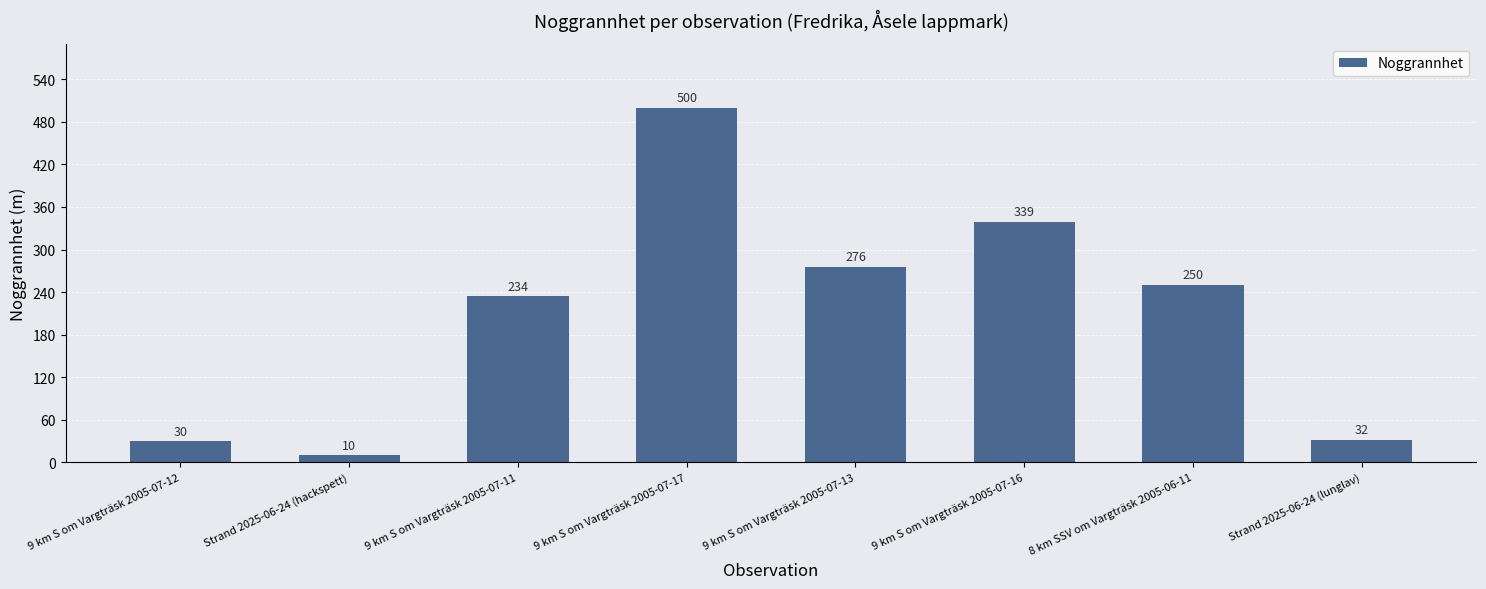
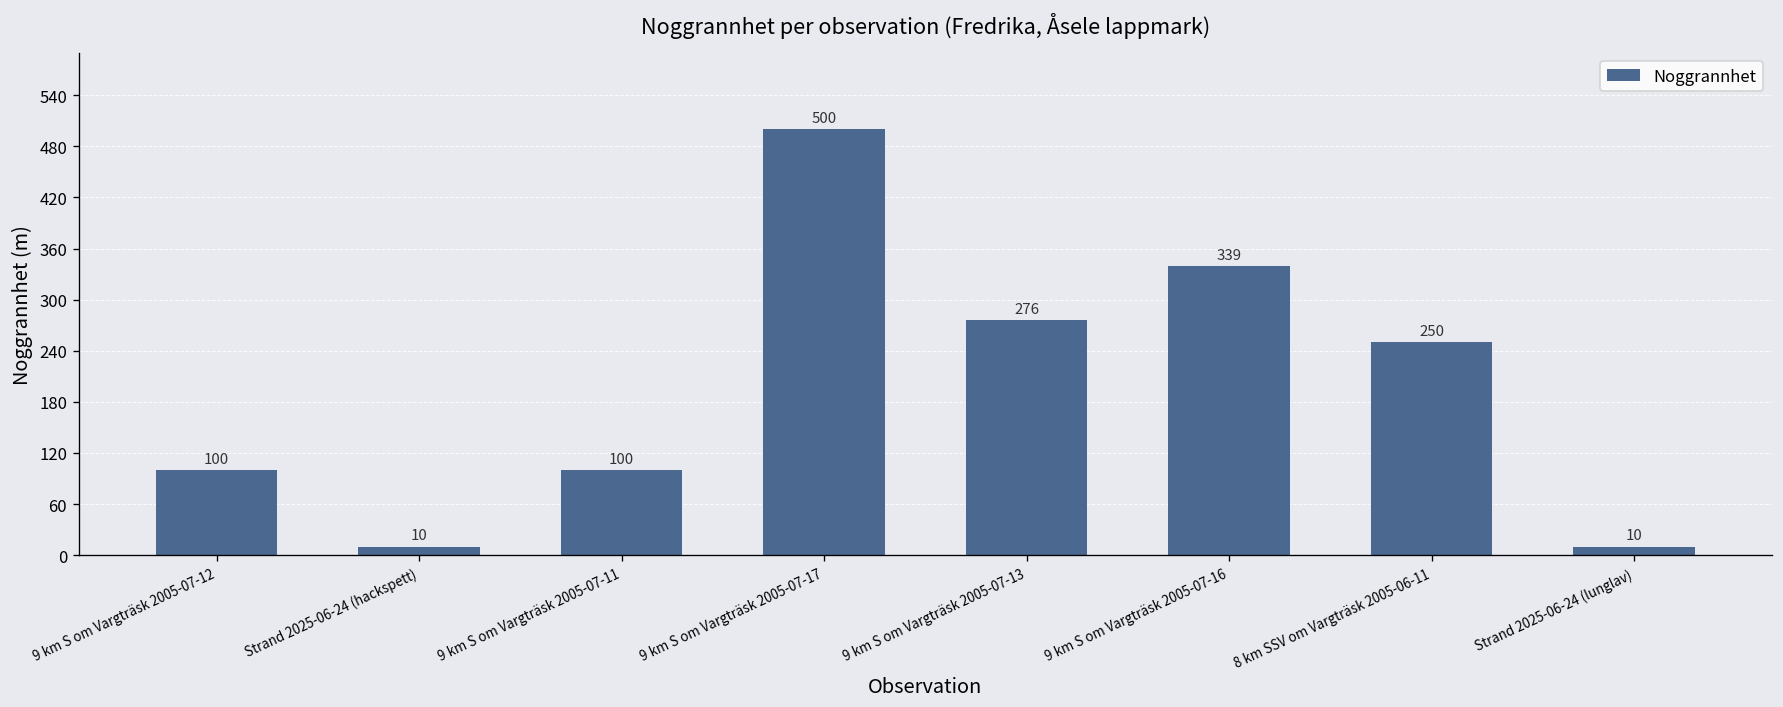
  {
-   "9 km S om Vargträsk 2005-07-12": 30,
+   "9 km S om Vargträsk 2005-07-12": 100,
    "Strand 2025-06-24 (hackspett)": 10,
-   "9 km S om Vargträsk 2005-07-11": 234,
+   "9 km S om Vargträsk 2005-07-11": 100,
    "9 km S om Vargträsk 2005-07-17": 500,
    "9 km S om Vargträsk 2005-07-13": 276,
    "9 km S om Vargträsk 2005-07-16": 339,
    "8 km SSV om Vargträsk 2005-06-11": 250,
-   "Strand 2025-06-24 (lunglav)": 32
+   "Strand 2025-06-24 (lunglav)": 10
  }
